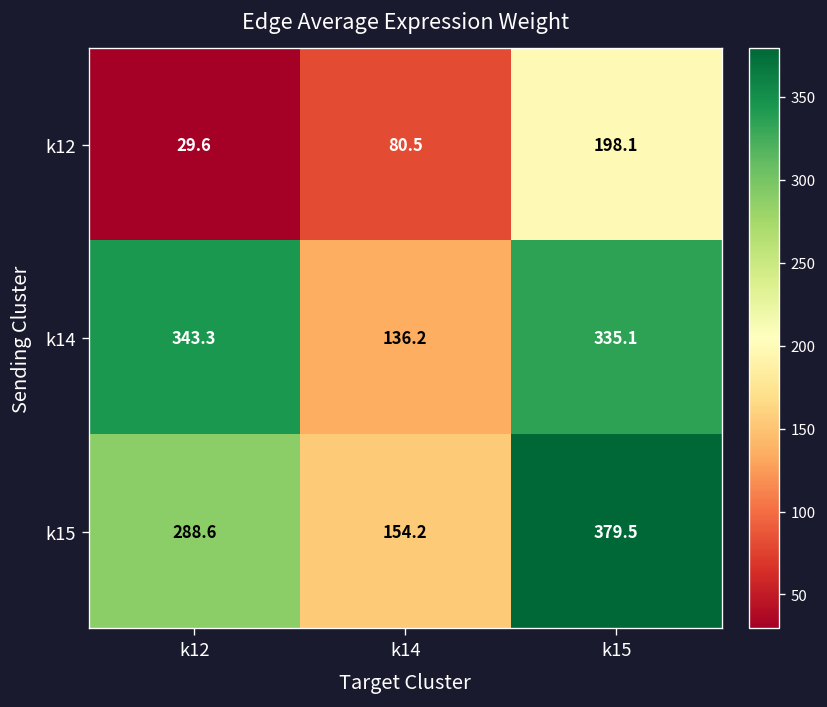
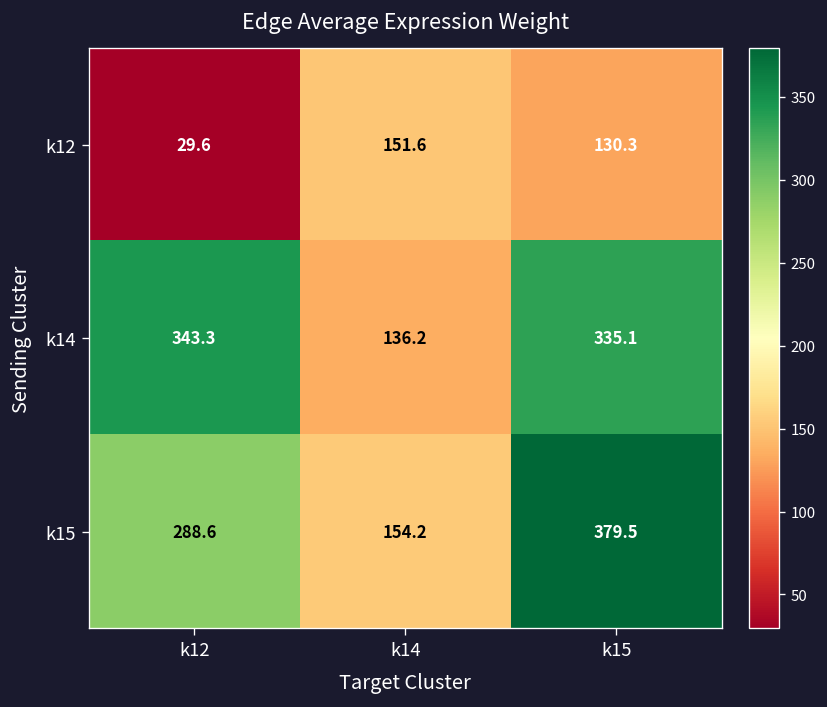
  {
    "k12": {
      "k12": 29.6,
-     "k14": 80.5,
-     "k15": 198.1
+     "k14": 151.6,
+     "k15": 130.3
    },
    "k14": {
      "k12": 343.3,
      "k14": 136.2,
      "k15": 335.1
    },
    "k15": {
      "k12": 288.6,
      "k14": 154.2,
      "k15": 379.5
    }
  }
